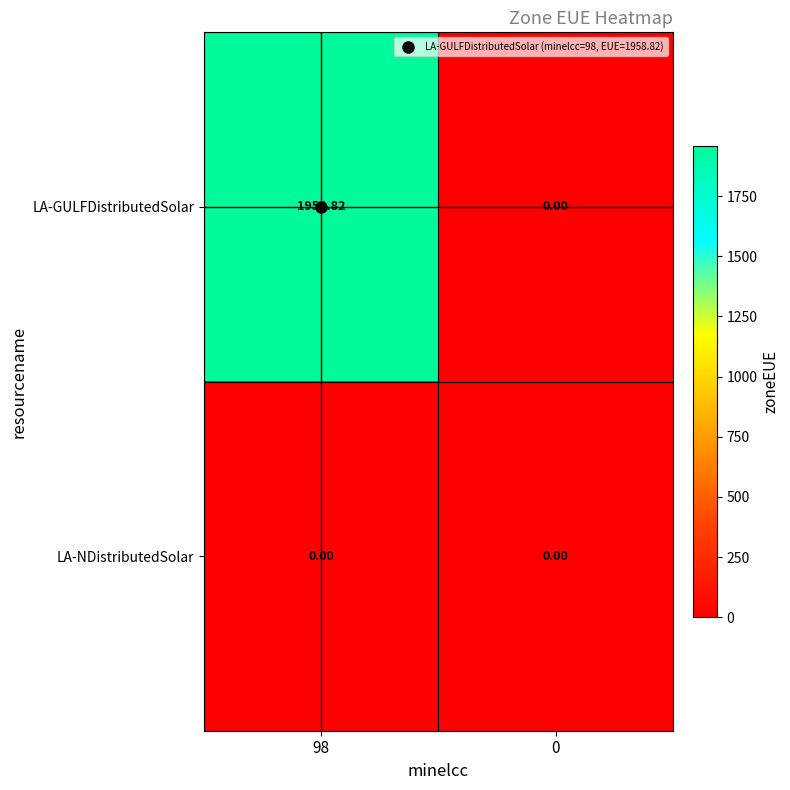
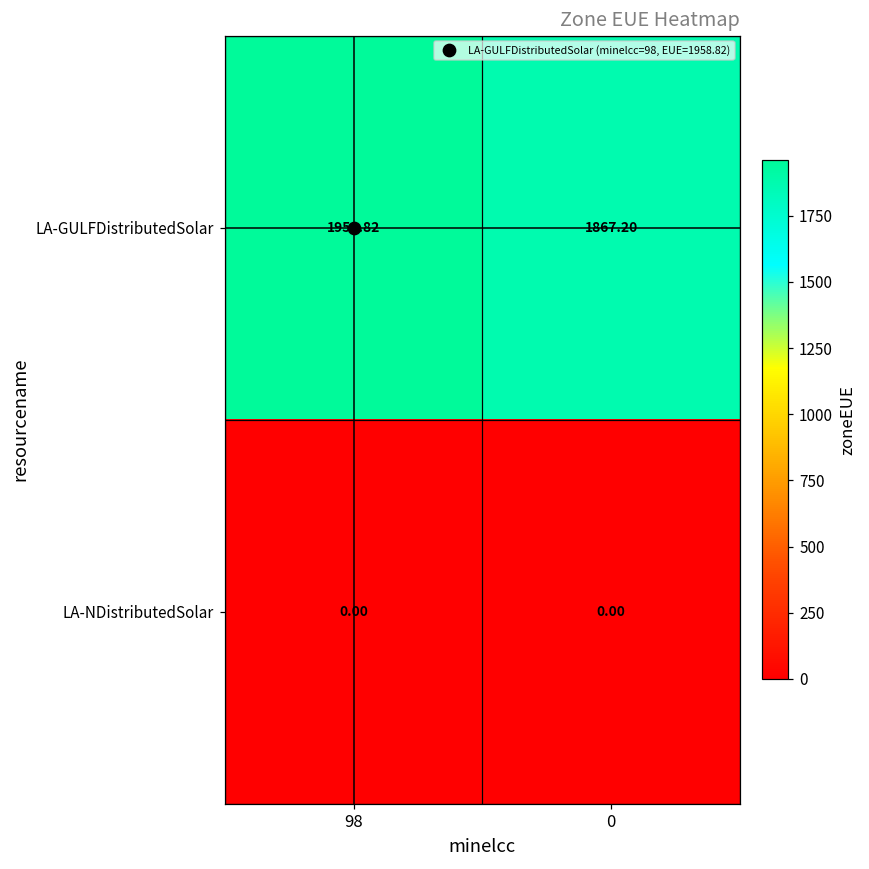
  {
    "LA-GULFDistributedSolar": {
-     "0": 0.00
+     "0": 1867.20
    },
    "LA-NDistributedSolar": {
      "98": 0.00,
      "0": 0.00
    }
  }
